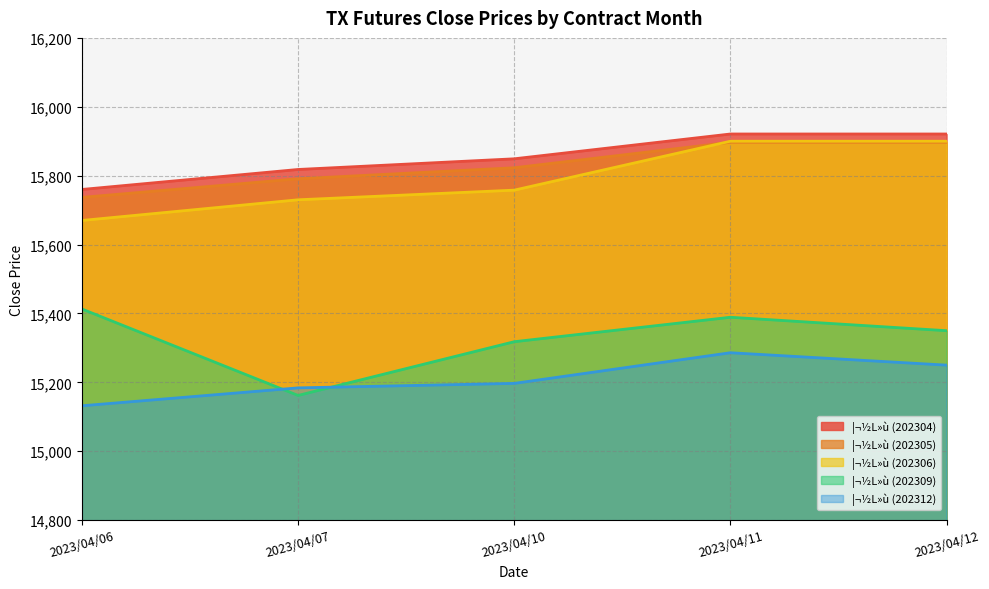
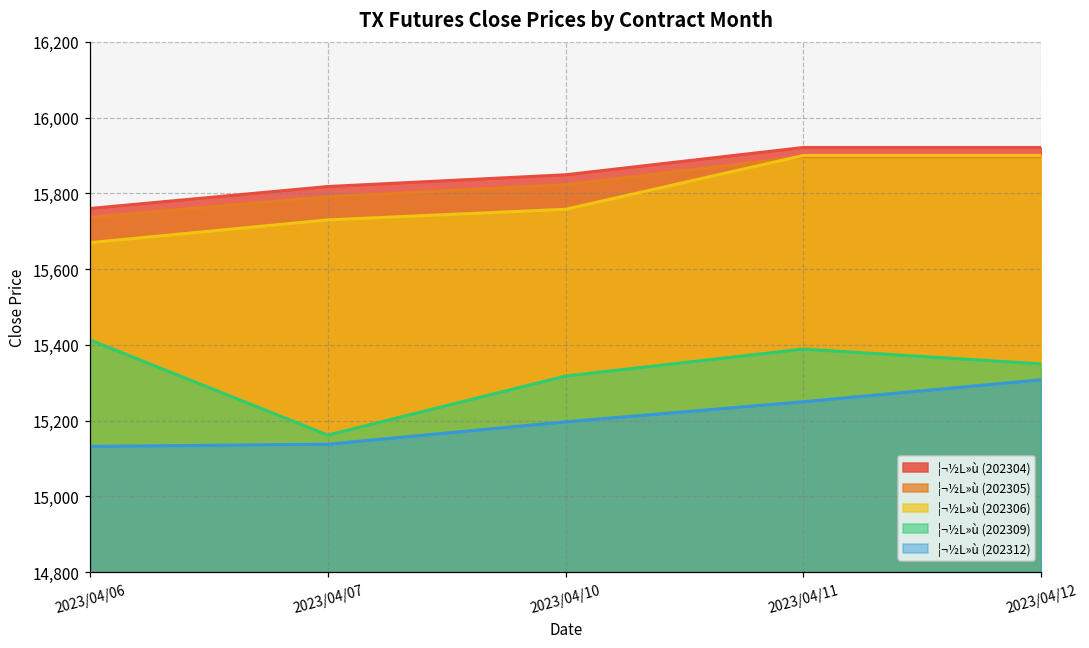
  {
    "¦¬½L»ù (202306)": {
      "2023/04/06": "15,670",
      "2023/04/07": "15,730",
      "2023/04/10": "15,760"
    },
    "¦¬½L»ù (202309)": {
      "2023/04/06": "15,410",
      "2023/04/07": "15,160",
      "2023/04/10": "15,320",
      "2023/04/11": "15,390",
      "2023/04/12": "15,350"
    },
    "¦¬½L»ù (202312)": {
      "2023/04/06": "15,130",
-     "2023/04/07": "15,180",
+     "2023/04/07": "15,140",
      "2023/04/10": "15,200",
-     "2023/04/11": "15,290",
-     "2023/04/12": "15,250"
+     "2023/04/11": "15,250",
+     "2023/04/12": "15,310"
    }
  }
